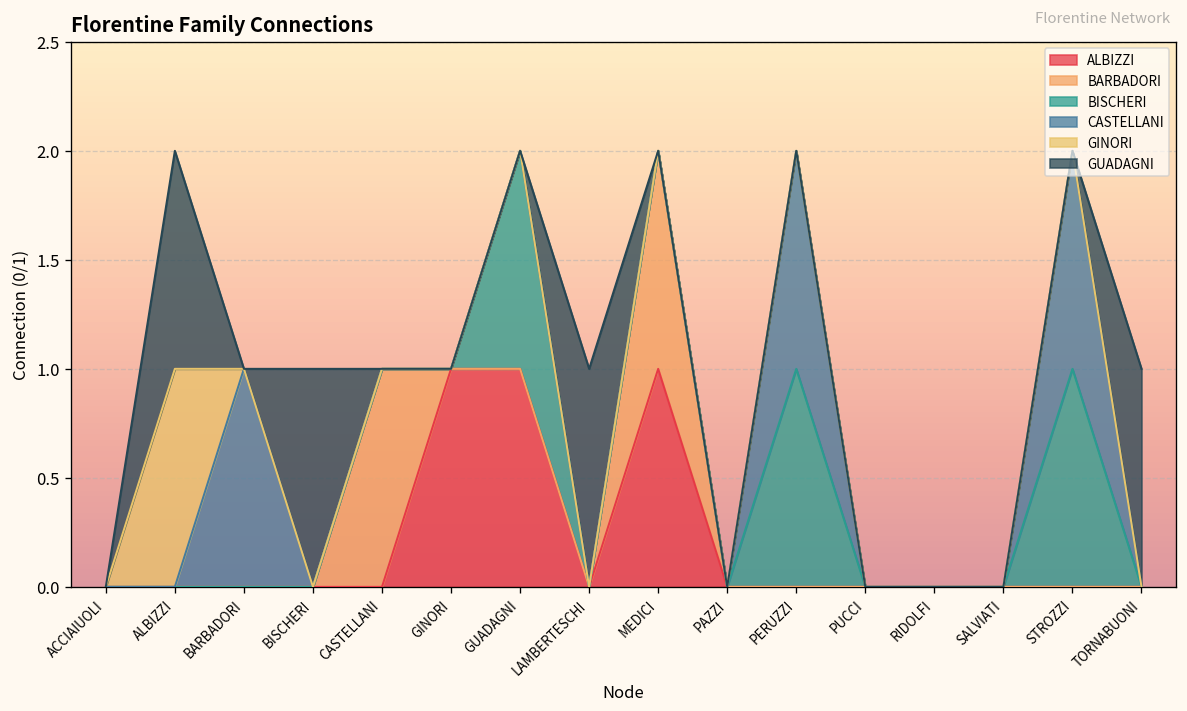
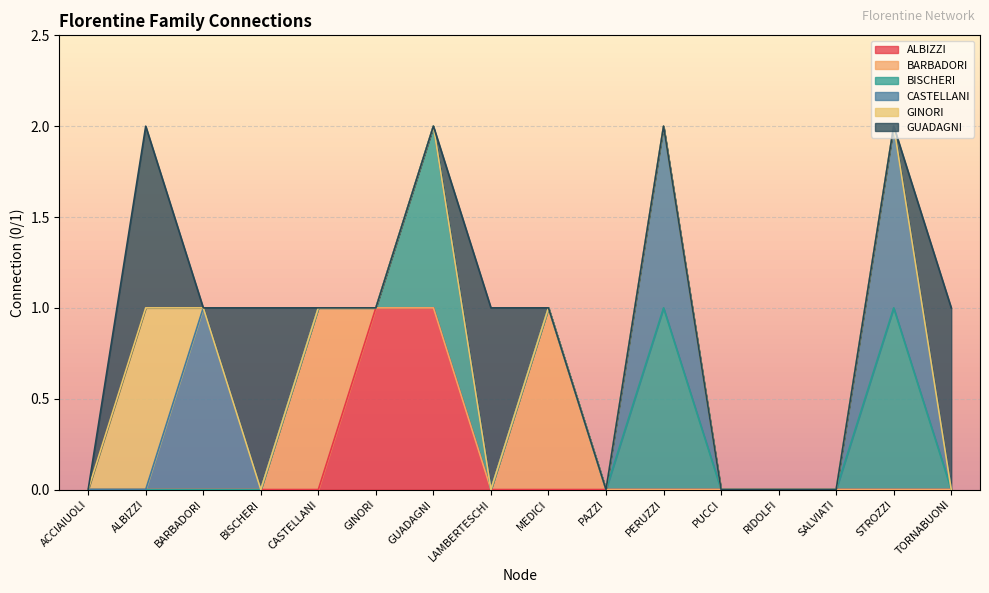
  {
    "ALBIZZI": {
      "CASTELLANI": 0,
-     "MEDICI": 1
+     "MEDICI": 0
    },
    "GUADAGNI": {
      "ALBIZZI": 1,
      "BISCHERI": 1,
      "LAMBERTESCHI": 1,
      "TORNABUONI": 1
    }
  }
